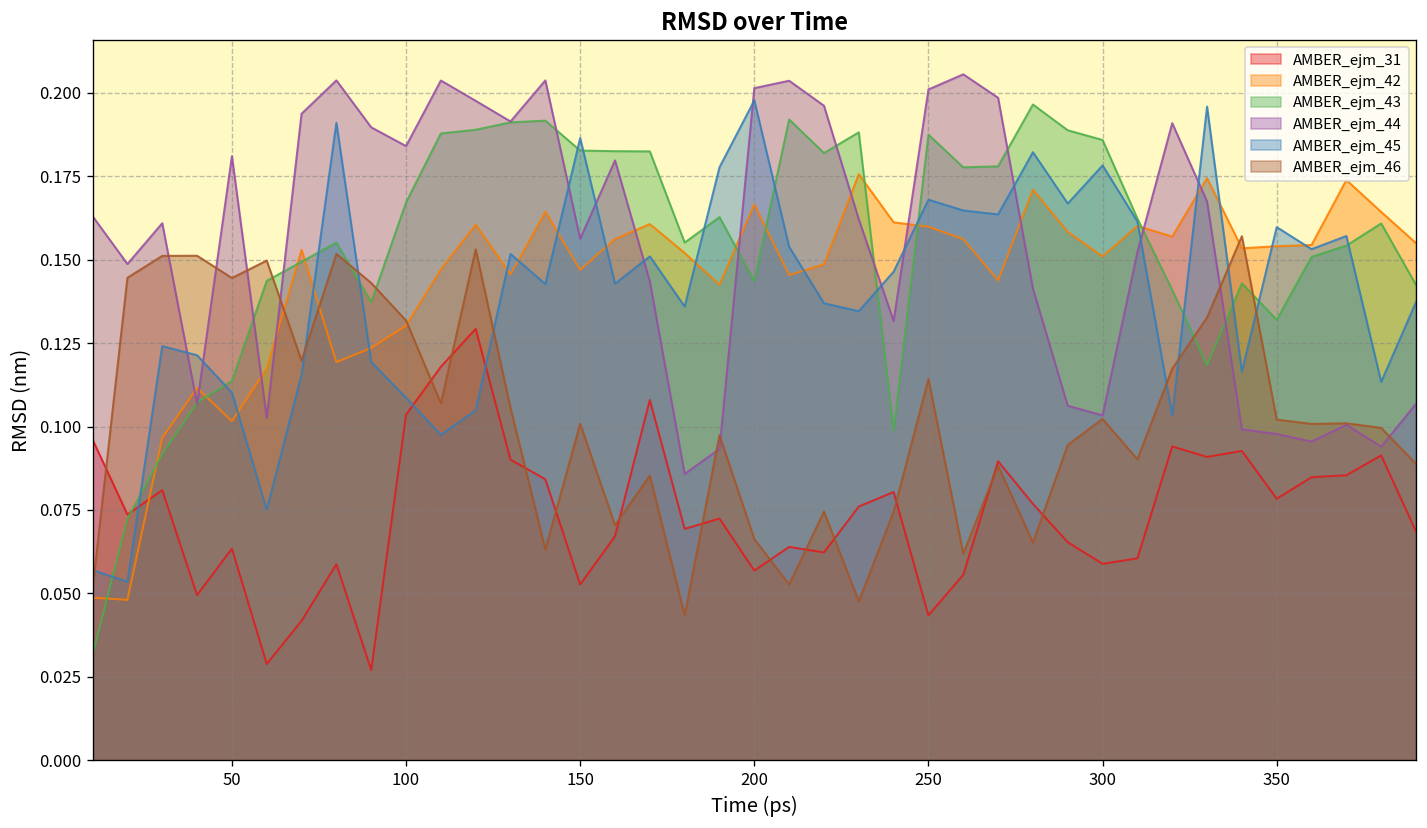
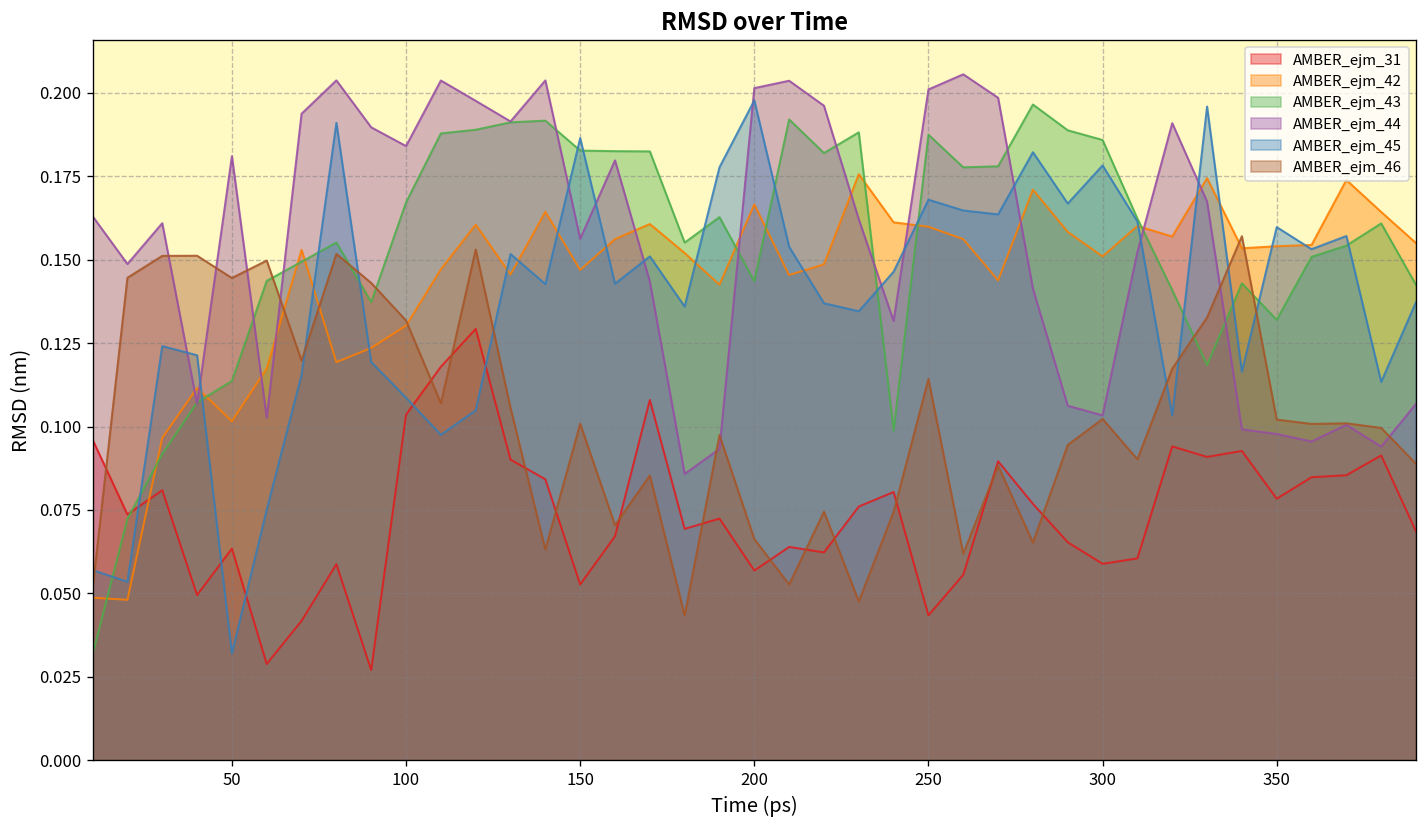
  {
    "AMBER_ejm_42": {
      "50": 0.102,
      "100": 0.130,
      "150": 0.147,
      "200": 0.167,
      "250": 0.160,
      "300": 0.151,
      "350": 0.154
    },
    "AMBER_ejm_43": {
      "50": 0.114,
      "100": 0.167,
      "150": 0.183,
      "200": 0.144,
      "250": 0.188,
      "300": 0.186,
      "350": 0.132
    },
    "AMBER_ejm_44": {
      "50": 0.181,
      "100": 0.184,
      "150": 0.156,
      "200": 0.201,
      "250": 0.201,
      "300": 0.103,
      "350": 0.098
    },
    "AMBER_ejm_45": {
-     "50": 0.110,
+     "50": 0.032,
      "100": 0.109,
      "150": 0.186,
      "200": 0.198,
      "250": 0.168,
      "300": 0.178,
      "350": 0.160
    }
  }
